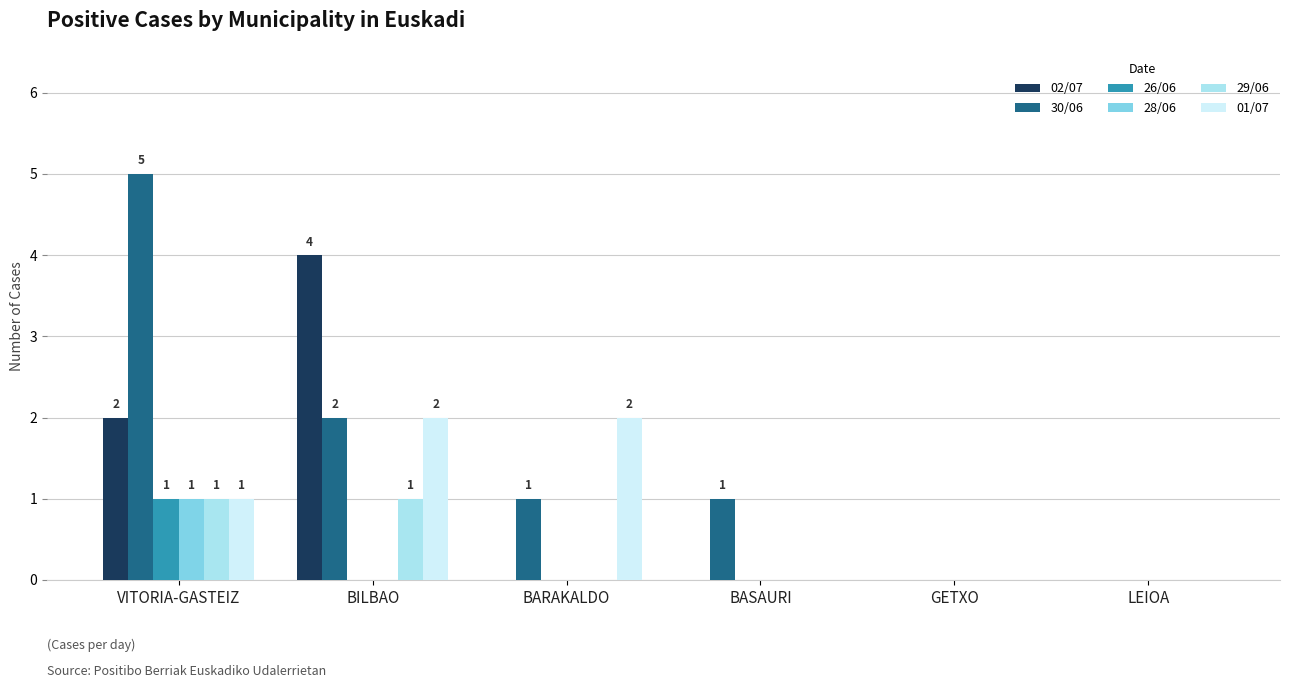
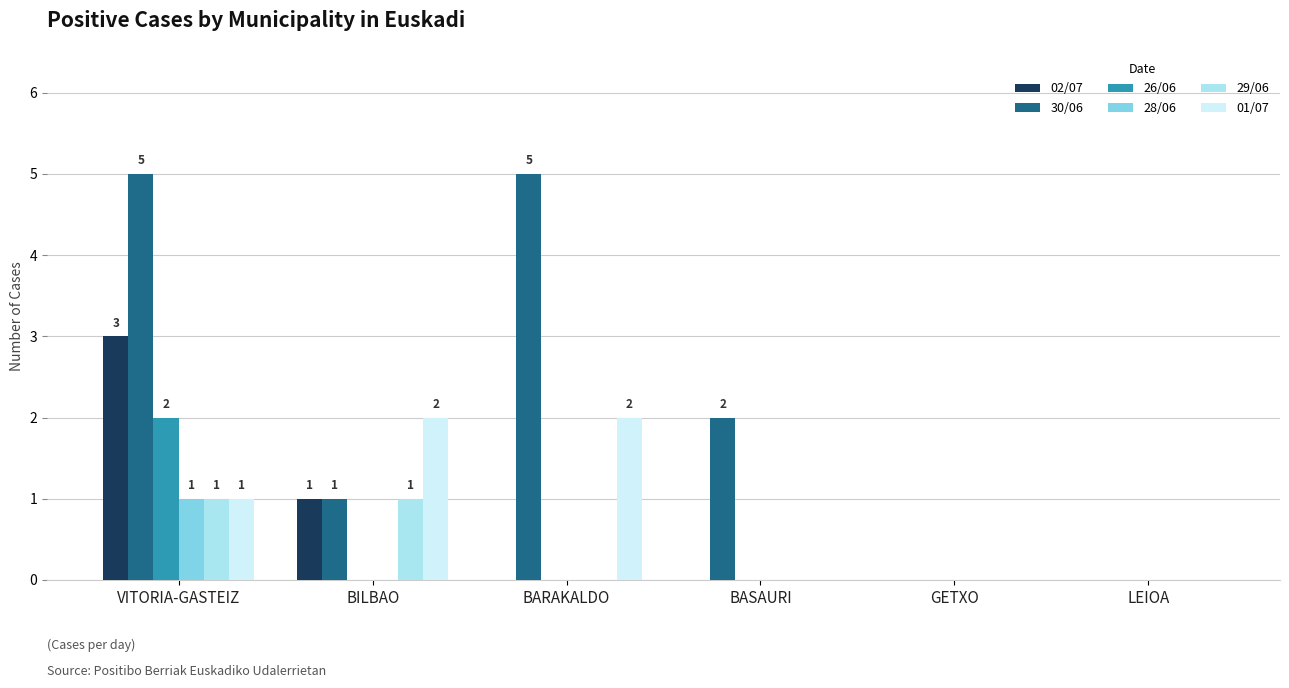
  {
    "02/07": {
-     "VITORIA-GASTEIZ": 2,
-     "BILBAO": 4
+     "VITORIA-GASTEIZ": 3,
+     "BILBAO": 1
    },
    "30/06": {
      "VITORIA-GASTEIZ": 5,
-     "BILBAO": 2,
-     "BARAKALDO": 1,
-     "BASAURI": 1
+     "BILBAO": 1,
+     "BARAKALDO": 5,
+     "BASAURI": 2
    },
    "26/06": {
-     "VITORIA-GASTEIZ": 1
+     "VITORIA-GASTEIZ": 2
    }
  }
